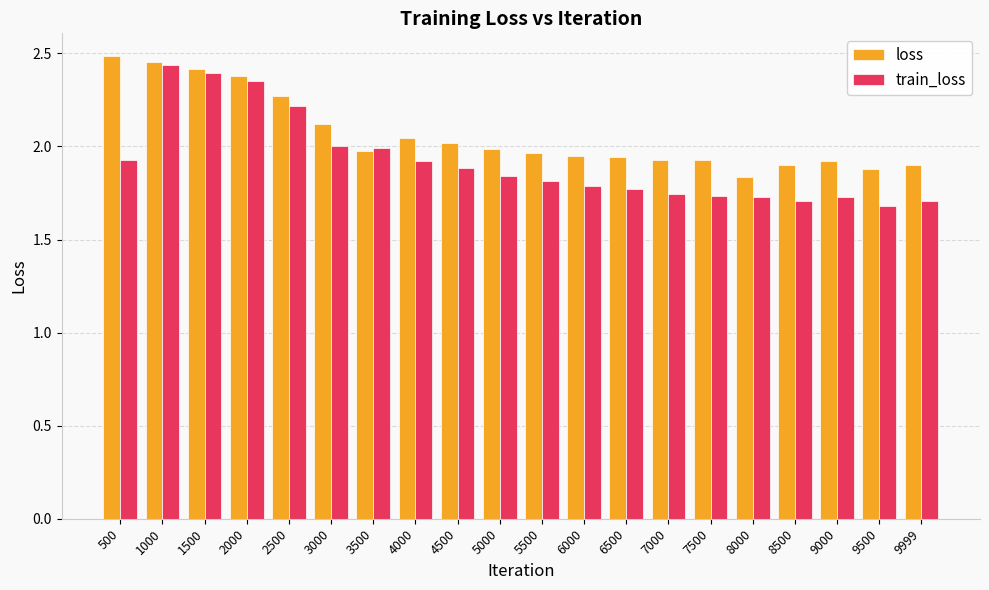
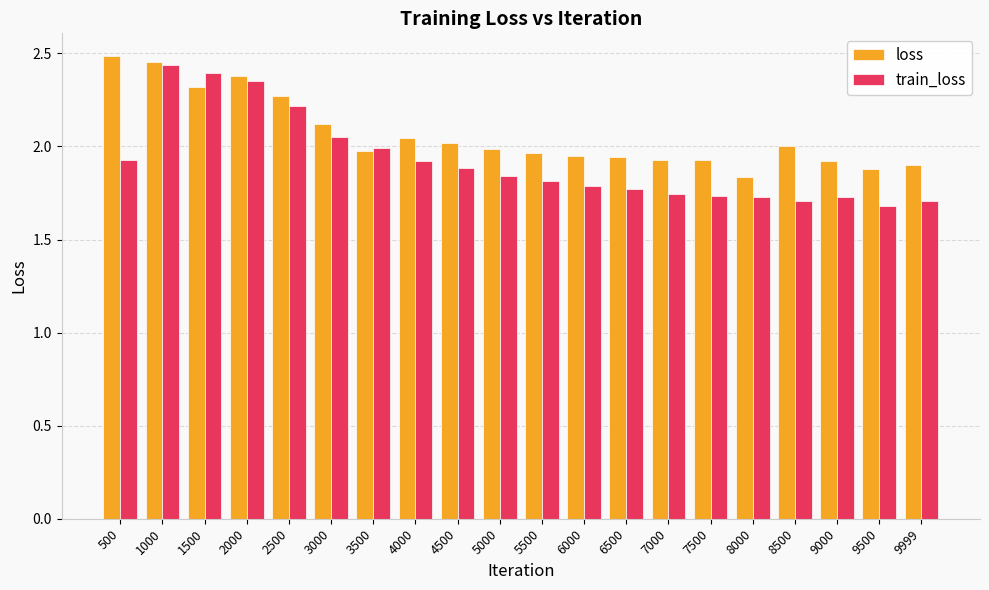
  {
    "loss": {
      "500": 2.48,
      "1000": 2.45,
-     "1500": 2.42,
+     "1500": 2.32,
      "2000": 2.38,
      "2500": 2.27,
      "3000": 2.12,
      "3500": 1.98,
      "4000": 2.04,
      "4500": 2.02,
      "5000": 1.99,
      "5500": 1.96,
      "6000": 1.95,
      "6500": 1.94,
      "7000": 1.93,
      "7500": 1.93,
      "8000": 1.84,
-     "8500": 1.90,
+     "8500": 2.00,
      "9000": 1.92,
      "9500": 1.88,
      "9999": 1.90
    },
    "train_loss": {
      "500": 1.93,
      "1000": 2.44,
      "1500": 2.40,
      "2000": 2.35,
      "2500": 2.22,
-     "3000": 2.00,
+     "3000": 2.05,
      "3500": 1.99,
      "4000": 1.92,
      "4500": 1.89,
      "5000": 1.84,
      "5500": 1.81,
      "6000": 1.79,
      "6500": 1.77,
      "7000": 1.74,
      "7500": 1.73,
      "8000": 1.73,
      "8500": 1.71,
      "9000": 1.73,
      "9500": 1.68,
      "9999": 1.71
    }
  }
